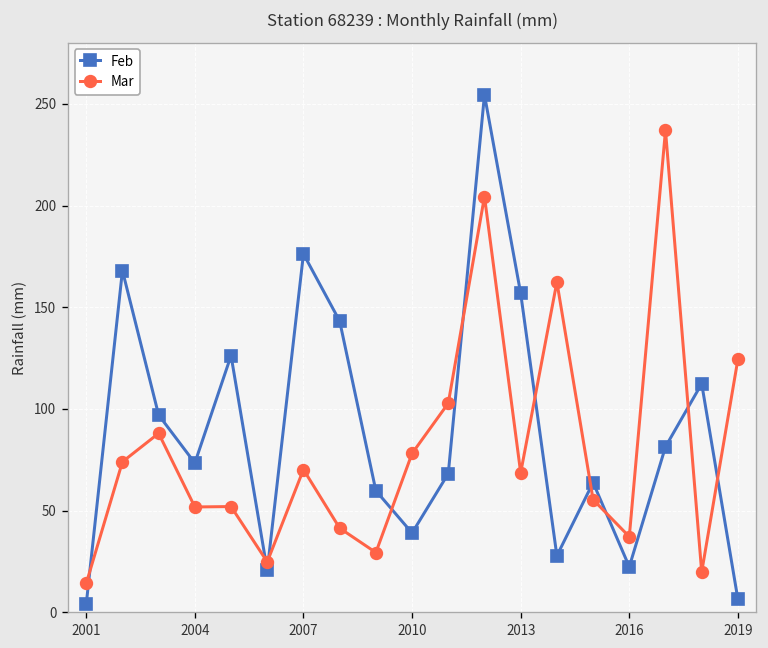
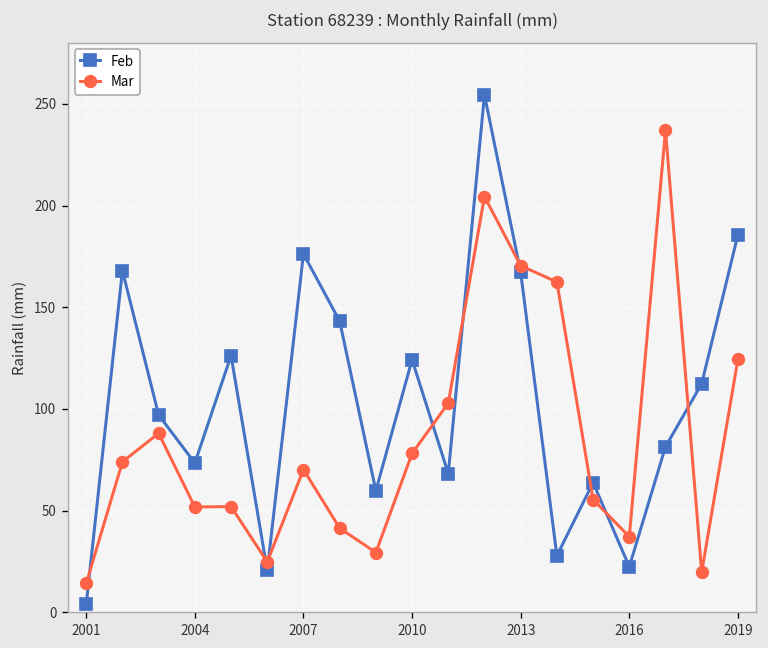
  {
    "Feb": {
      "2001": 4,
      "2004": 73,
      "2007": 176,
-     "2010": 39,
-     "2013": 157,
+     "2010": 124,
+     "2013": 167,
      "2016": 22,
-     "2019": 6
+     "2019": 186
    },
    "Mar": {
      "2001": 14,
      "2004": 52,
      "2007": 70,
      "2010": 78,
-     "2013": 69,
+     "2013": 170,
      "2016": 37,
      "2019": 124
    }
  }
